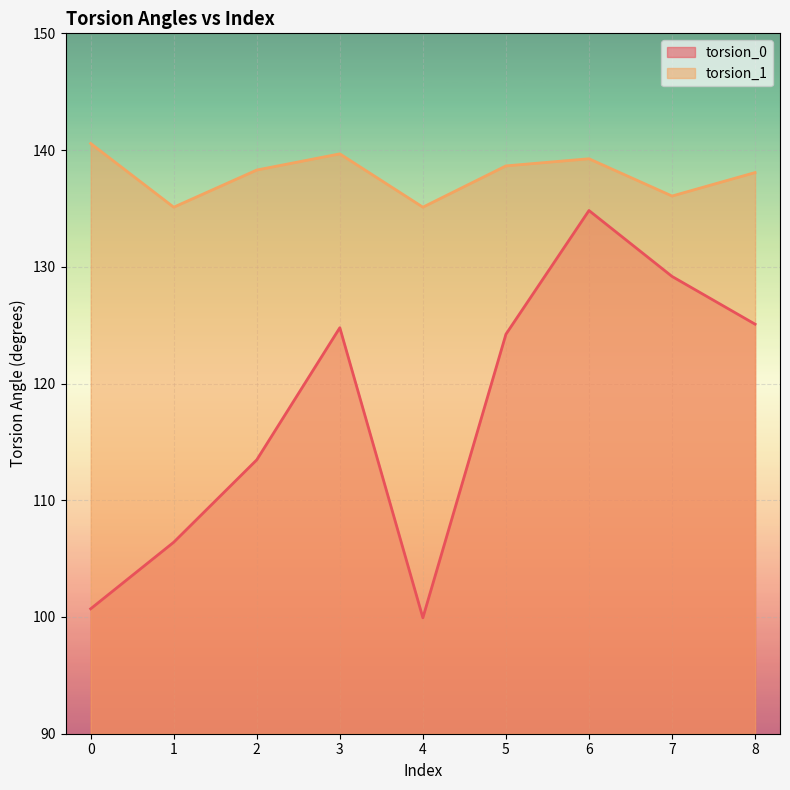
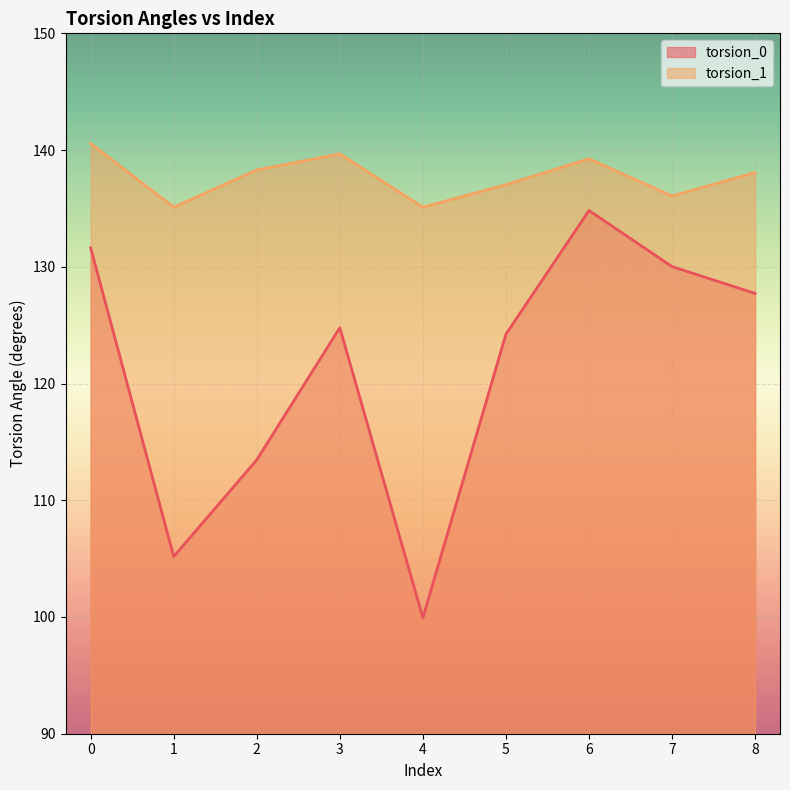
  {
    "torsion_0": {
-     "0": 100.7,
-     "1": 106.4,
+     "0": 131.6,
+     "1": 105.2,
      "2": 113.5,
      "3": 124.8,
      "4": 99.9,
      "5": 124.2,
      "6": 134.8,
-     "7": 129.2,
-     "8": 125.1
+     "7": 130.0,
+     "8": 127.7
    },
    "torsion_1": {
      "0": 140.6,
      "1": 135.1,
      "2": 138.3,
      "3": 139.7,
      "4": 135.1,
-     "5": 138.6,
+     "5": 137.0,
      "6": 139.3,
      "7": 136.1,
      "8": 138.1
    }
  }
